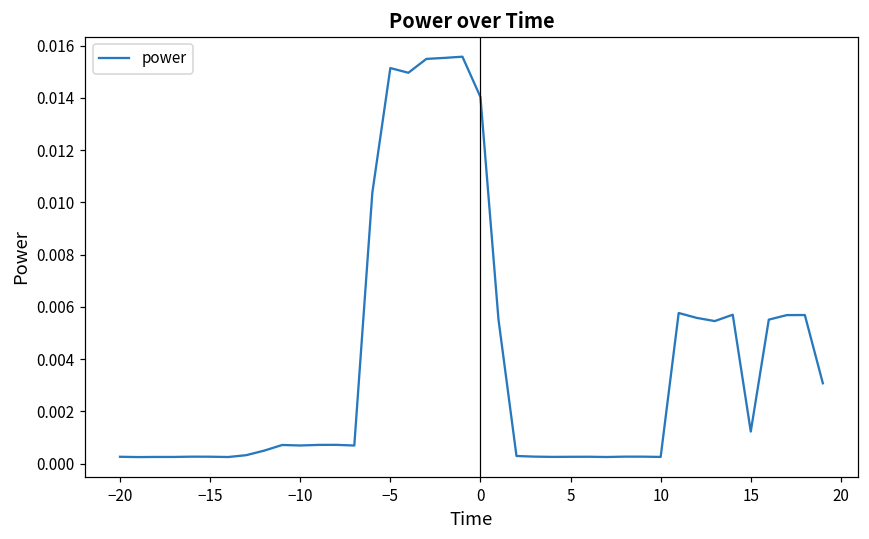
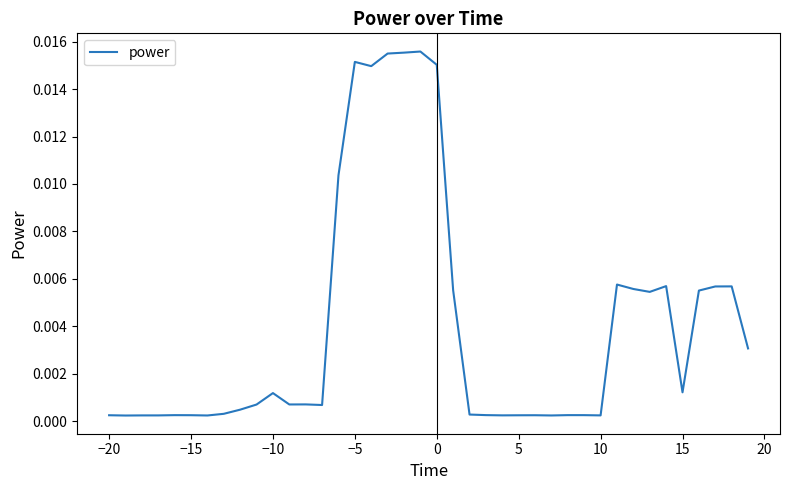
  {
    "−20": 0.0003,
    "−15": 0.0003,
-   "−10": 0.0007,
+   "−10": 0.0012,
    "−5": 0.0151,
-   "0": 0.0140,
+   "0": 0.0150,
    "5": 0.0003,
    "10": 0.0003,
    "15": 0.0012
  }
